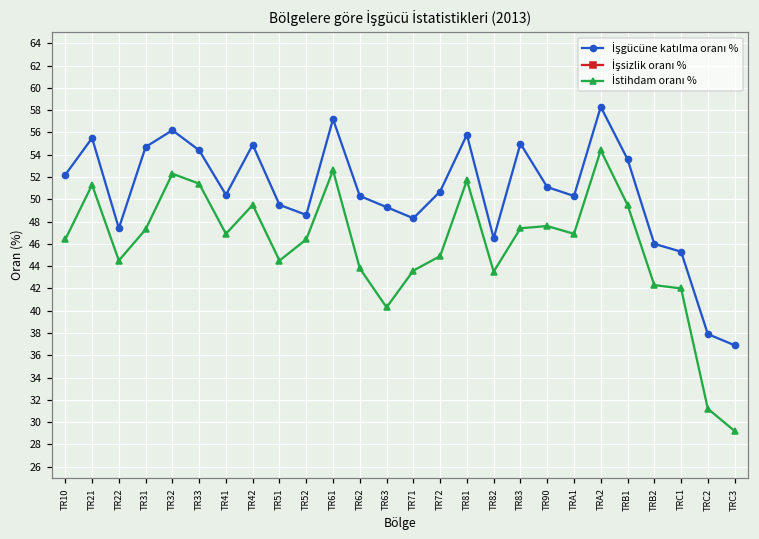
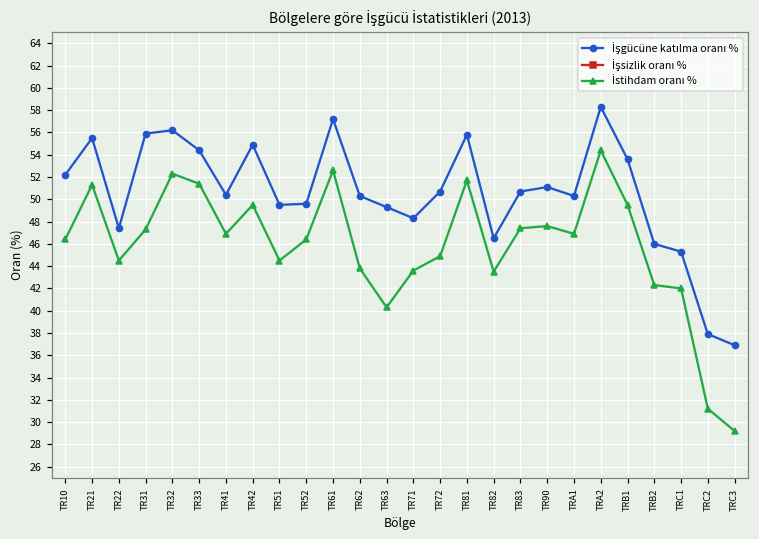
  {
    "İşgücüne katılma oranı %": {
      "TR10": 52.2,
      "TR21": 55.5,
      "TR22": 47.4,
-     "TR31": 54.7,
+     "TR31": 55.9,
      "TR32": 56.2,
      "TR33": 54.4,
      "TR41": 50.4,
      "TR42": 54.9,
      "TR51": 49.5,
-     "TR52": 48.6,
+     "TR52": 49.6,
      "TR61": 57.2,
      "TR62": 50.3,
      "TR63": 49.3,
      "TR71": 48.3,
      "TR72": 50.7,
      "TR81": 55.8,
      "TR82": 46.5,
-     "TR83": 55.0,
+     "TR83": 50.7,
      "TR90": 51.1,
      "TRA1": 50.3,
      "TRA2": 58.3,
      "TRB1": 53.6,
      "TRB2": 46.0,
      "TRC1": 45.3,
      "TRC2": 37.9,
      "TRC3": 36.9
    },
    "İstihdam oranı %": {
      "TR10": 46.4,
      "TR21": 51.3,
      "TR22": 44.5,
      "TR31": 47.3,
      "TR32": 52.3,
      "TR33": 51.4,
      "TR41": 46.9,
      "TR42": 49.5,
      "TR51": 44.5,
      "TR52": 46.4,
      "TR61": 52.6,
      "TR62": 43.8,
      "TR63": 40.3,
      "TR71": 43.6,
      "TR72": 44.9,
      "TR81": 51.7,
      "TR82": 43.5,
      "TR83": 47.4,
      "TR90": 47.6,
      "TRA1": 46.9,
      "TRA2": 54.4,
      "TRB1": 49.5,
      "TRB2": 42.3,
      "TRC1": 42.0,
      "TRC2": 31.2,
      "TRC3": 29.2
    }
  }
